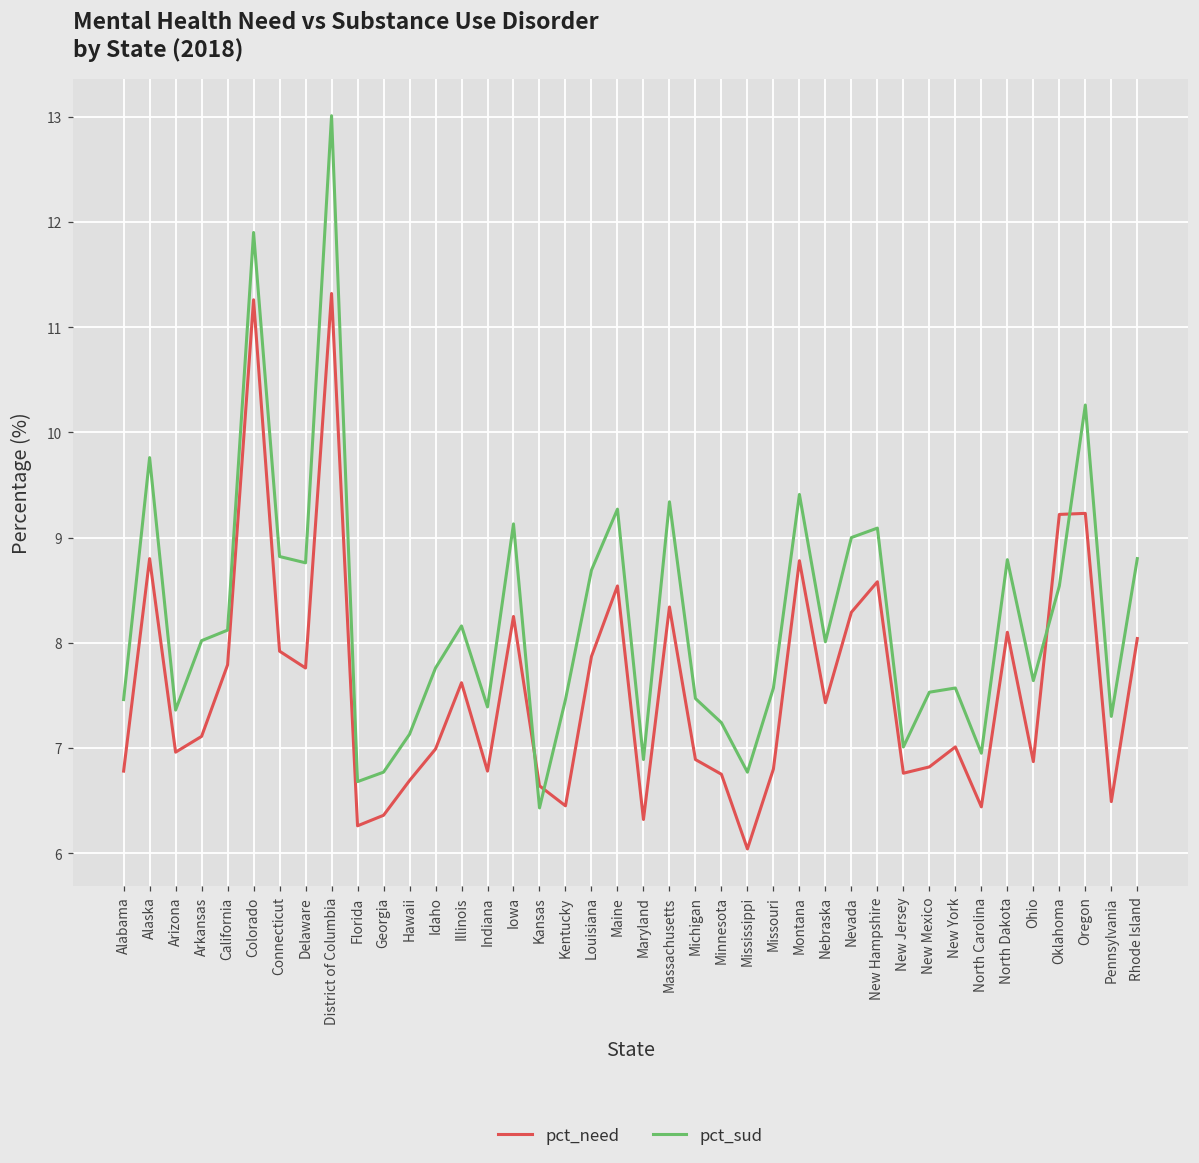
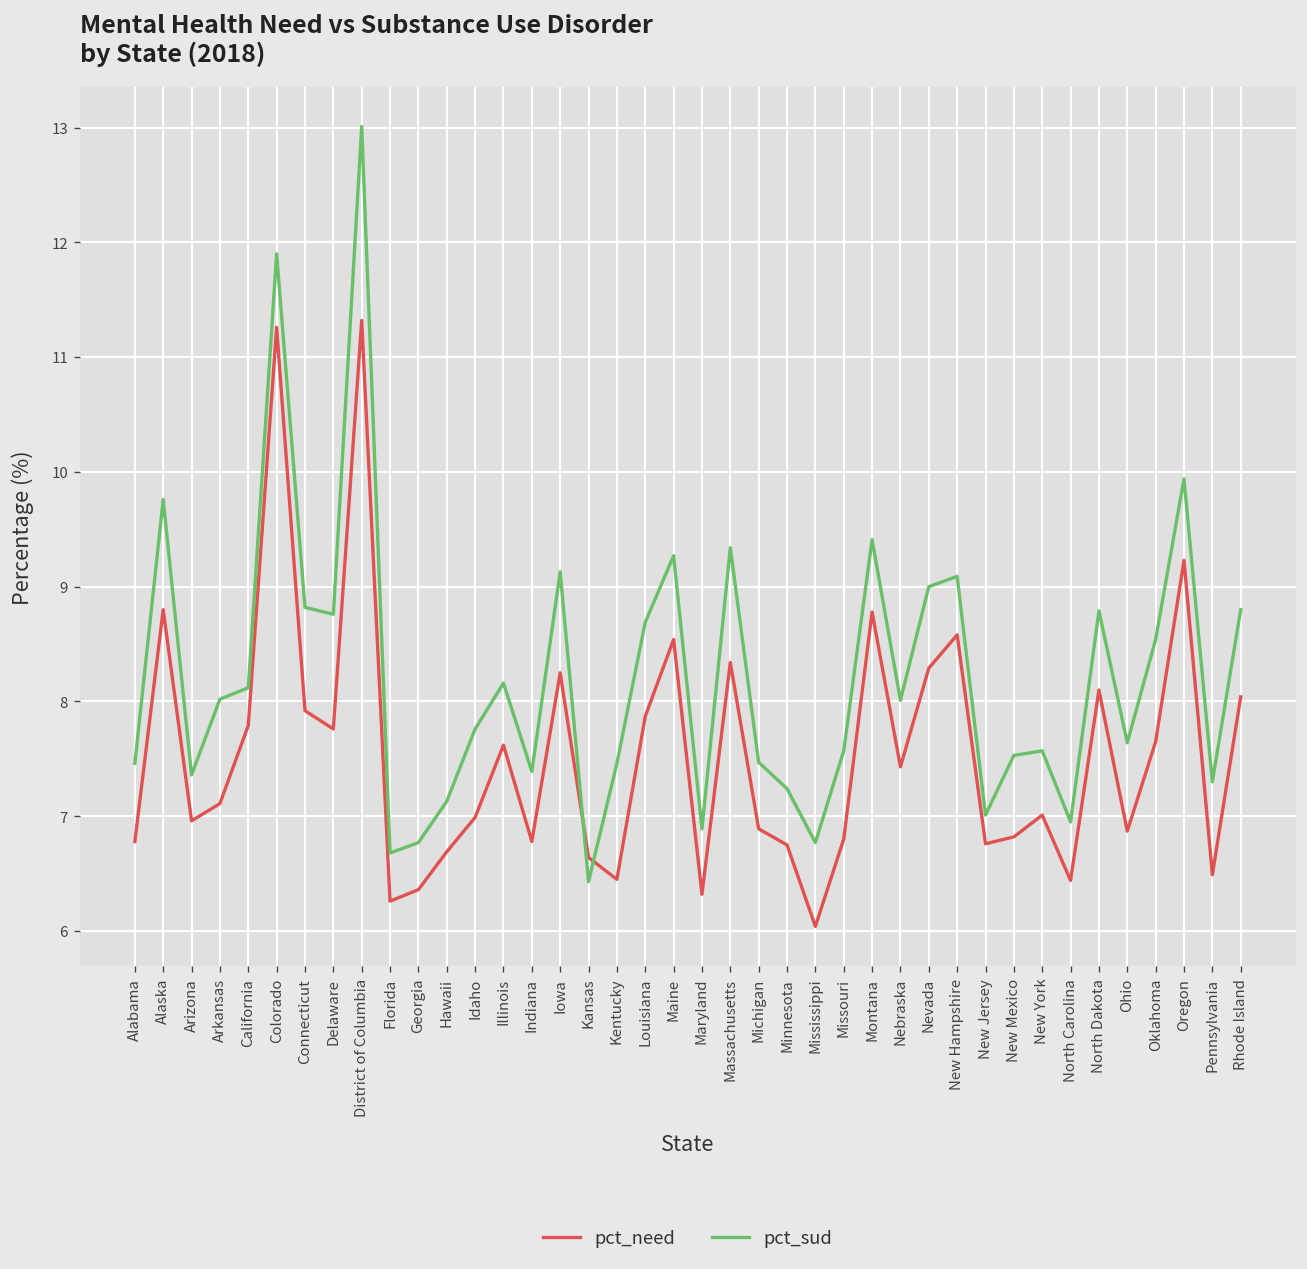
  {
    "pct_need": {
      "Alabama": 6.8,
      "Alaska": 8.8,
      "Arizona": 7.0,
      "Arkansas": 7.1,
      "California": 7.8,
      "Colorado": 11.3,
      "Connecticut": 7.9,
      "Delaware": 7.8,
      "District of Columbia": 11.3,
      "Florida": 6.3,
      "Georgia": 6.4,
      "Hawaii": 6.7,
      "Idaho": 7.0,
      "Illinois": 7.6,
      "Indiana": 6.8,
      "Iowa": 8.3,
      "Kansas": 6.6,
      "Kentucky": 6.5,
      "Louisiana": 7.9,
      "Maine": 8.5,
      "Maryland": 6.3,
      "Massachusetts": 8.3,
      "Michigan": 6.9,
      "Minnesota": 6.8,
      "Mississippi": 6.0,
      "Missouri": 6.8,
      "Montana": 8.8,
      "Nebraska": 7.4,
      "Nevada": 8.3,
      "New Hampshire": 8.6,
      "New Jersey": 6.8,
      "New Mexico": 6.8,
      "New York": 7.0,
      "North Carolina": 6.4,
      "North Dakota": 8.1,
      "Ohio": 6.9,
-     "Oklahoma": 9.2,
+     "Oklahoma": 7.7,
      "Oregon": 9.2,
      "Pennsylvania": 6.5,
      "Rhode Island": 8.0
    },
    "pct_sud": {
      "Alabama": 7.5,
      "Alaska": 9.8,
      "Arizona": 7.4,
      "Arkansas": 8.0,
      "California": 8.1,
      "Colorado": 11.9,
      "Connecticut": 8.8,
      "Delaware": 8.8,
      "District of Columbia": 13.0,
      "Florida": 6.7,
      "Georgia": 6.8,
      "Hawaii": 7.1,
      "Idaho": 7.8,
      "Illinois": 8.2,
      "Indiana": 7.4,
      "Iowa": 9.1,
      "Kansas": 6.4,
      "Kentucky": 7.5,
      "Louisiana": 8.7,
      "Maine": 9.3,
      "Maryland": 6.9,
      "Massachusetts": 9.3,
      "Michigan": 7.5,
      "Minnesota": 7.2,
      "Mississippi": 6.8,
      "Missouri": 7.6,
      "Montana": 9.4,
      "Nebraska": 8.0,
      "Nevada": 9.0,
      "New Hampshire": 9.1,
      "New Jersey": 7.0,
      "New Mexico": 7.5,
      "New York": 7.6,
      "North Carolina": 7.0,
      "North Dakota": 8.8,
      "Ohio": 7.6,
      "Oklahoma": 8.5,
-     "Oregon": 10.3,
+     "Oregon": 9.9,
      "Pennsylvania": 7.3,
      "Rhode Island": 8.8
    }
  }
